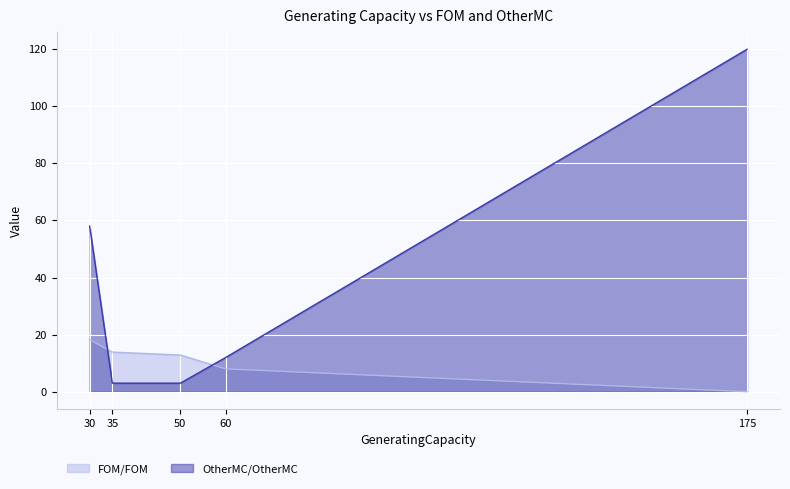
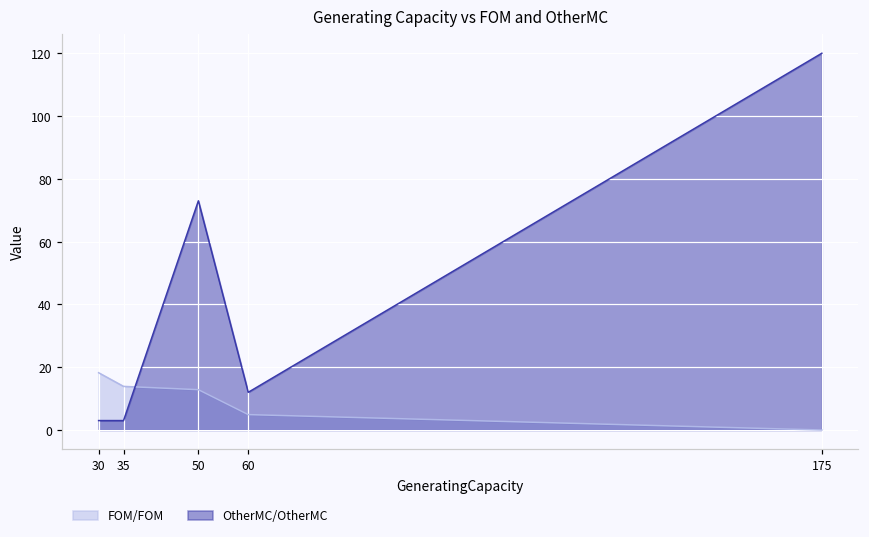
  {
    "FOM/FOM": {
      "30": 18,
      "35": 14,
      "50": 13,
-     "60": 8,
+     "60": 5,
      "175": 0
    },
    "OtherMC/OtherMC": {
-     "30": 58,
+     "30": 3,
      "35": 3,
-     "50": 3,
+     "50": 73,
      "60": 12,
      "175": 120
    }
  }
